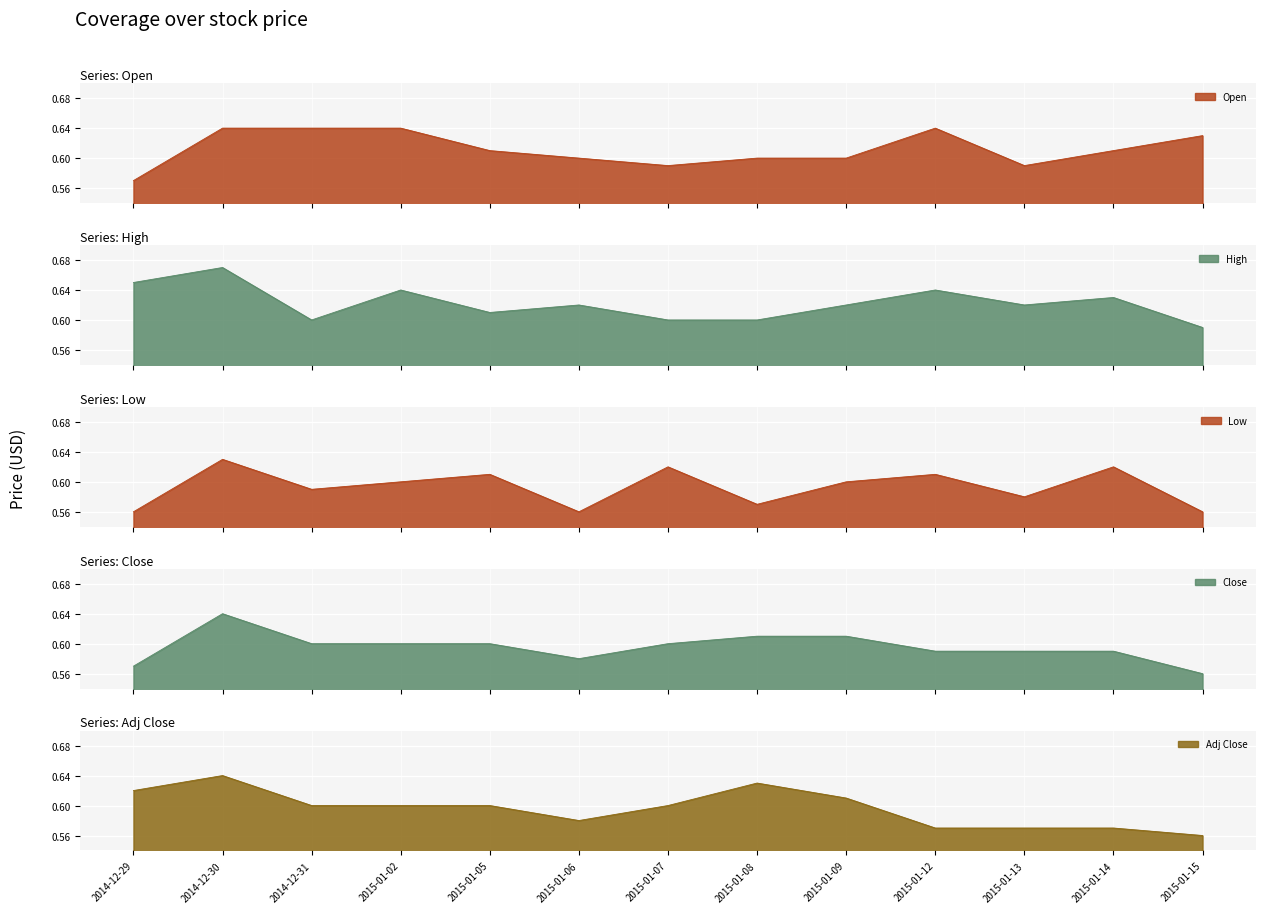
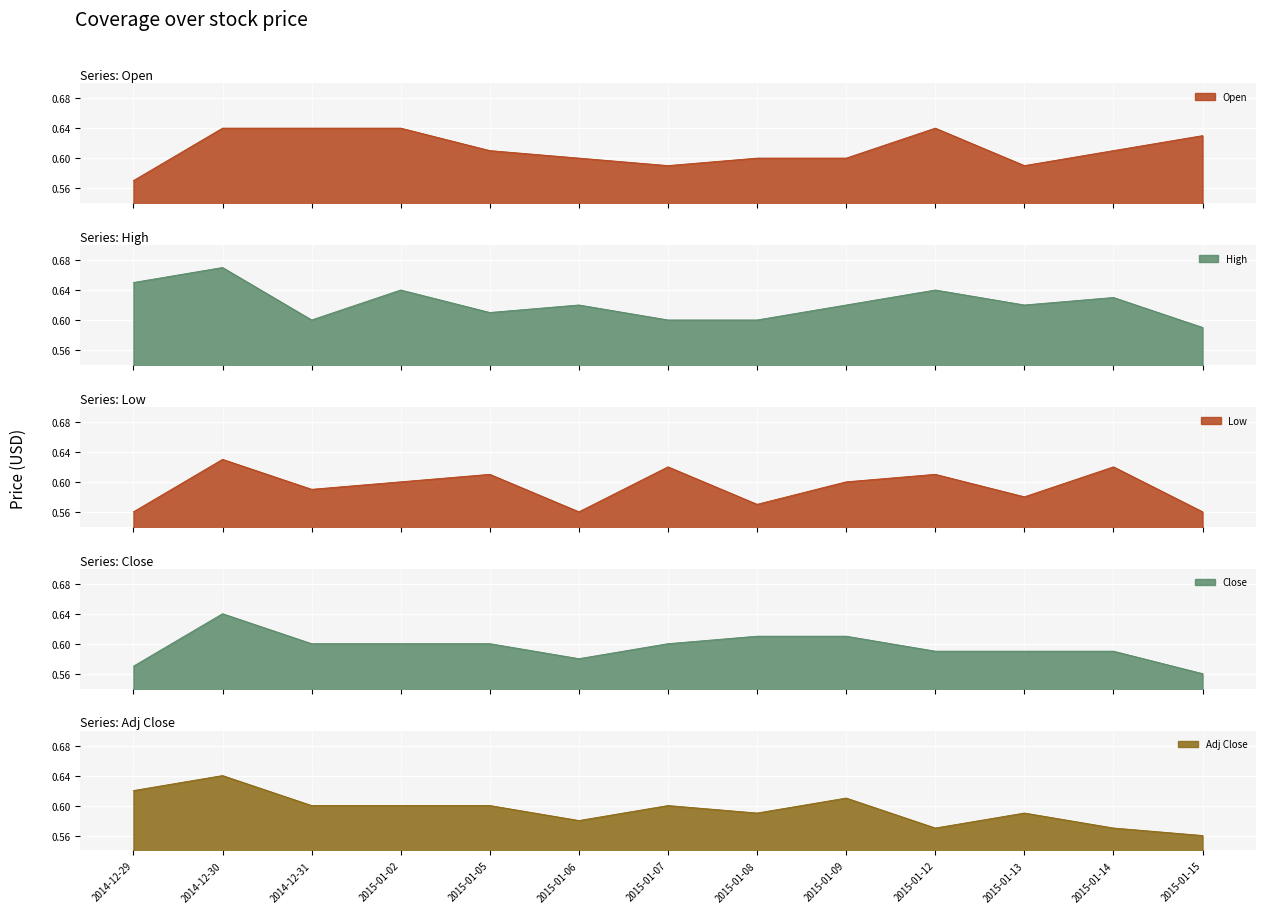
  {
    "Series: Adj Close": {
      "2014-12-29": 0.62,
      "2014-12-30": 0.64,
      "2014-12-31": 0.60,
      "2015-01-02": 0.60,
      "2015-01-05": 0.60,
      "2015-01-06": 0.58,
      "2015-01-07": 0.60,
-     "2015-01-08": 0.63,
+     "2015-01-08": 0.59,
      "2015-01-09": 0.61,
      "2015-01-12": 0.57,
-     "2015-01-13": 0.57,
+     "2015-01-13": 0.59,
      "2015-01-14": 0.57,
      "2015-01-15": 0.56
    }
  }
